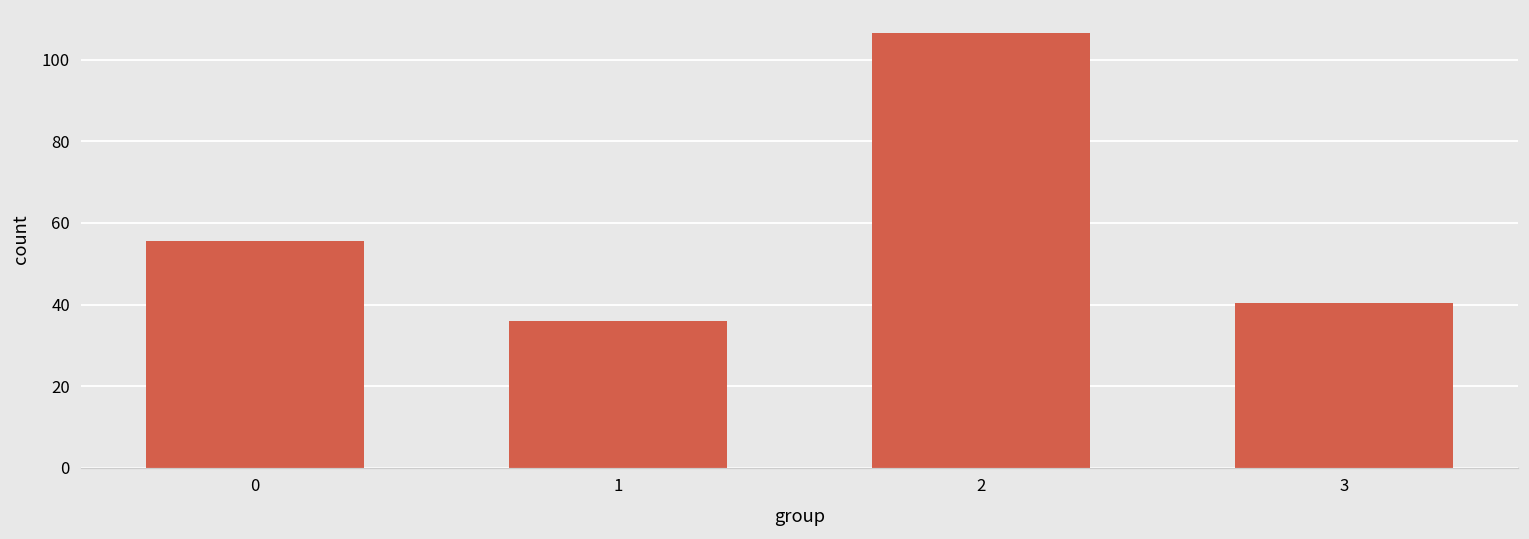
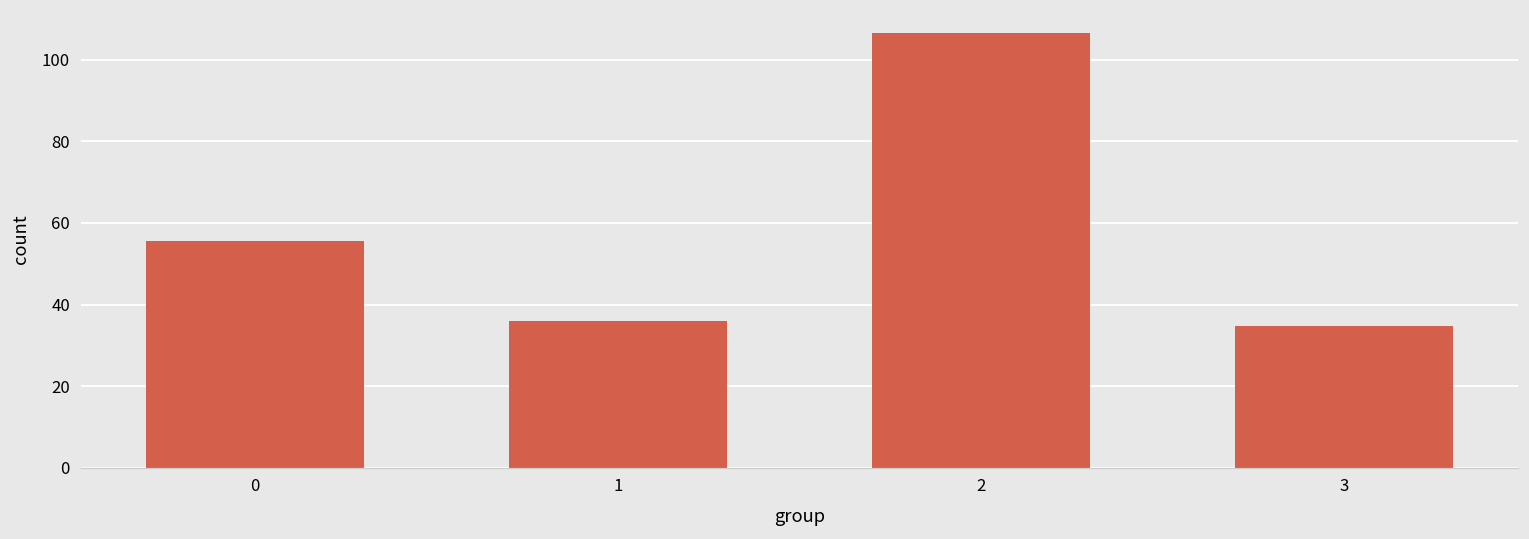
  {
    "0": 56,
    "1": 36,
    "2": 107,
-   "3": 40
+   "3": 35
  }
